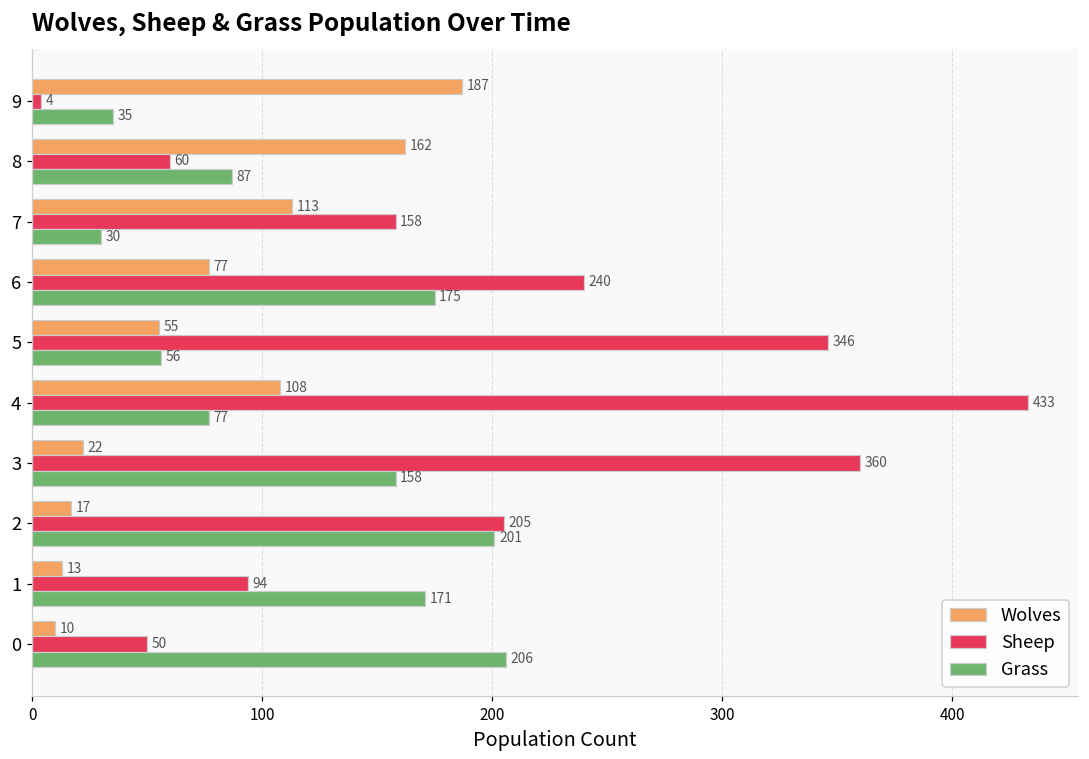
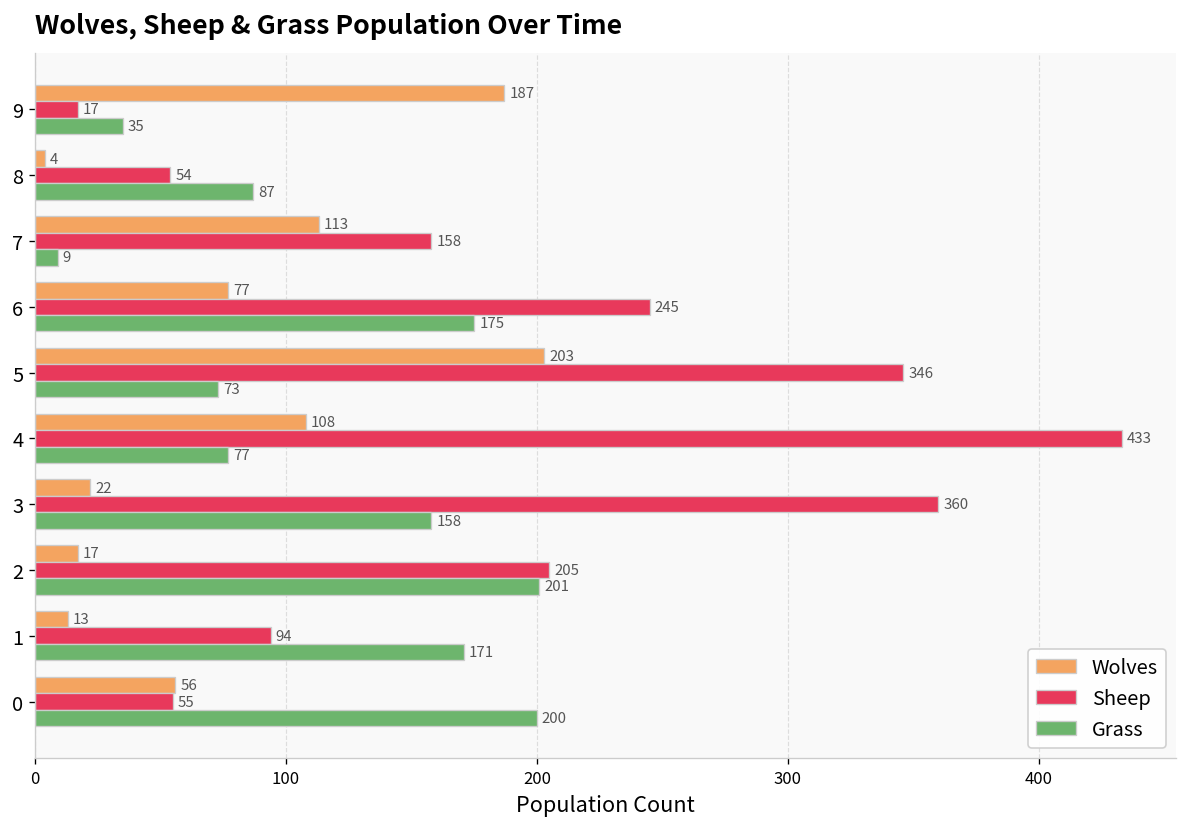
  {
    "Wolves": {
      "9": 187,
-     "8": 162,
+     "8": 4,
      "7": 113,
      "6": 77,
-     "5": 55,
+     "5": 203,
      "4": 108,
      "3": 22,
      "2": 17,
      "1": 13,
-     "0": 10
+     "0": 56
    },
    "Sheep": {
-     "9": 4,
-     "8": 60,
+     "9": 17,
+     "8": 54,
      "7": 158,
-     "6": 240,
+     "6": 245,
      "5": 346,
      "4": 433,
      "3": 360,
      "2": 205,
      "1": 94,
-     "0": 50
+     "0": 55
    },
    "Grass": {
      "9": 35,
      "8": 87,
-     "7": 30,
+     "7": 9,
      "6": 175,
-     "5": 56,
+     "5": 73,
      "4": 77,
      "3": 158,
      "2": 201,
      "1": 171,
-     "0": 206
+     "0": 200
    }
  }
